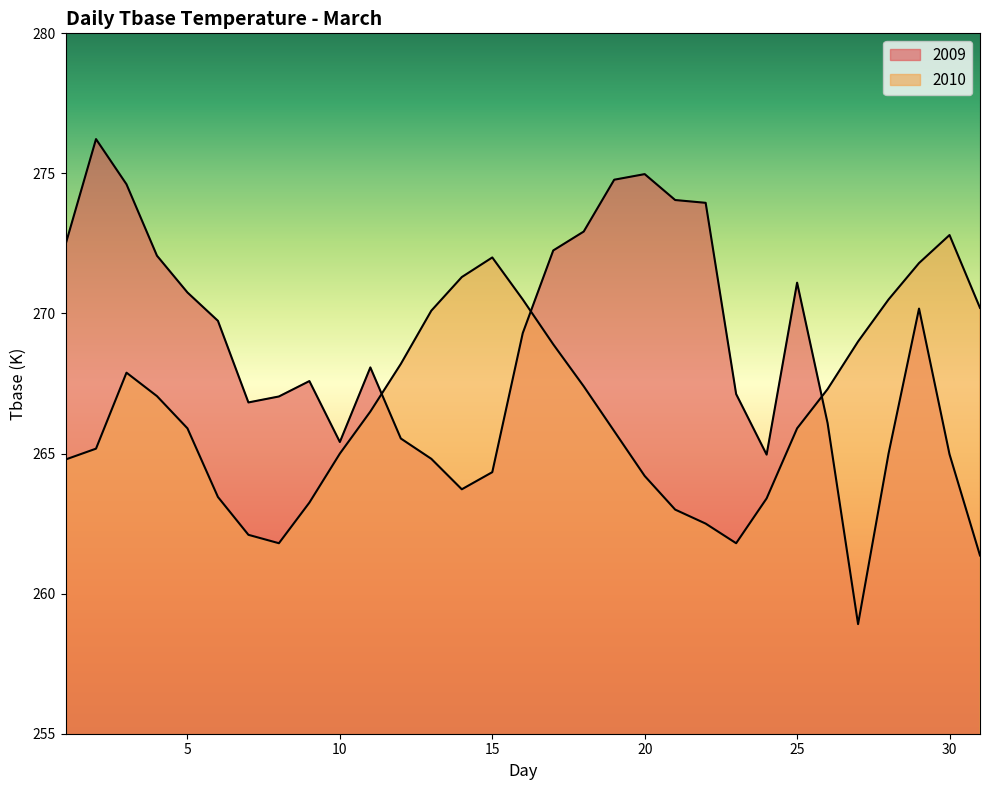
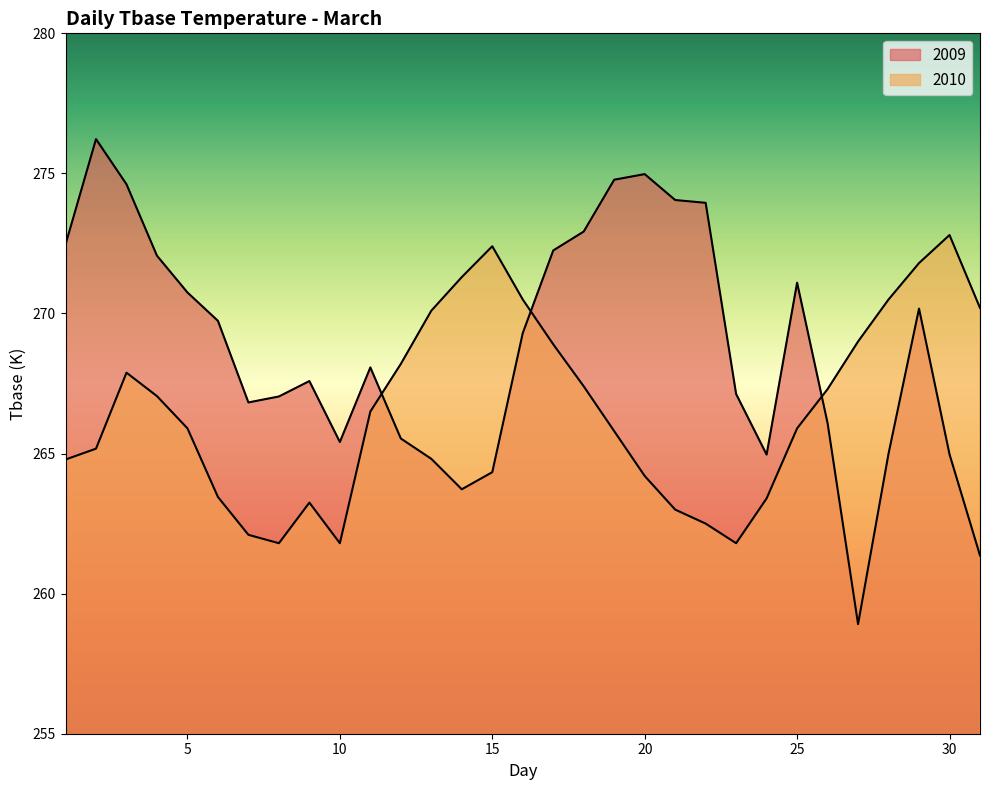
  {
    "2009": {
      "5": 270.8,
      "10": 265.4,
      "15": 264.3,
      "20": 275.0,
      "25": 271.1,
      "30": 265.0
    },
    "2010": {
      "5": 265.9,
-     "10": 265.0,
-     "15": 272.0,
+     "10": 261.8,
+     "15": 272.4,
      "20": 264.2,
      "25": 265.9,
      "30": 272.8
    }
  }
